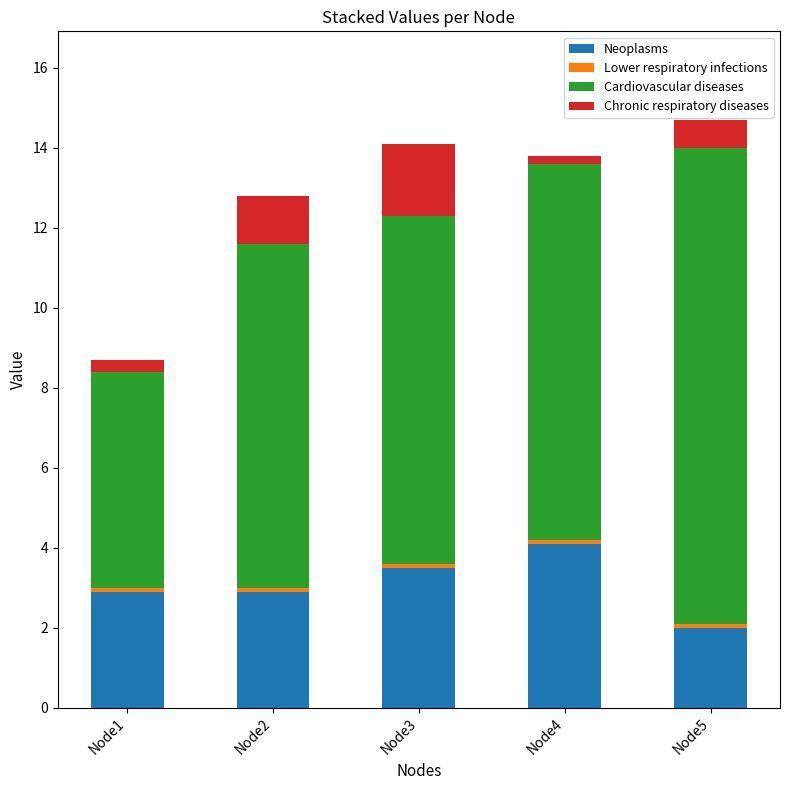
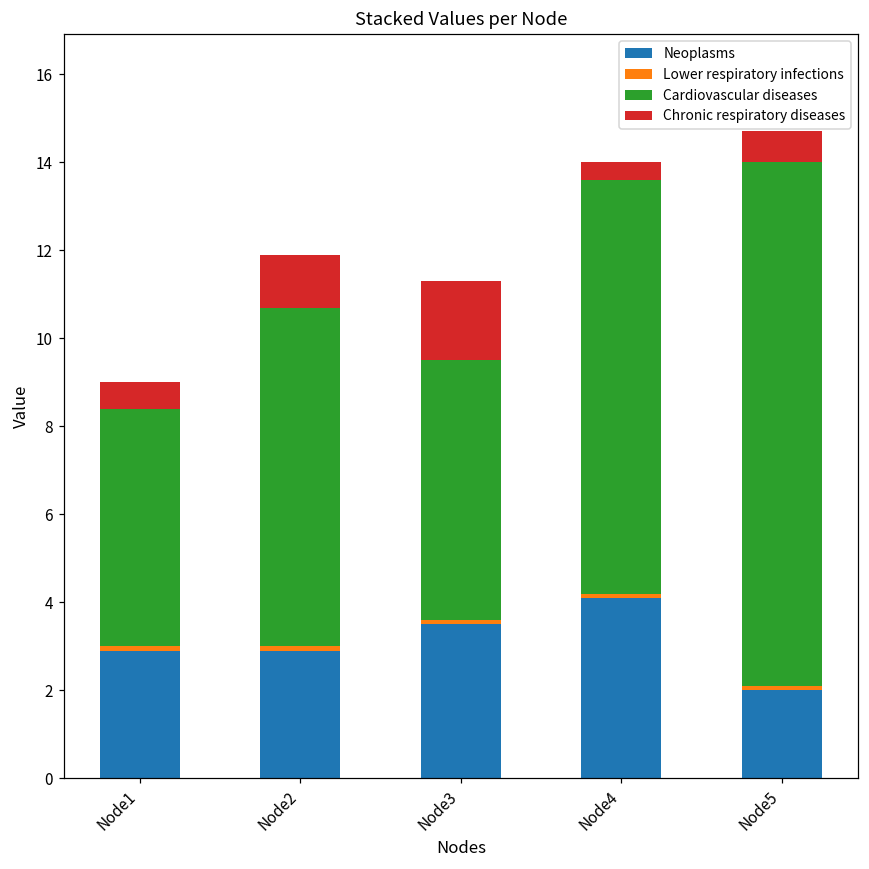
  {
    "Neoplasms": {
      "Node1": 2.9,
      "Node2": 2.9,
      "Node3": 3.5,
      "Node4": 4.1,
      "Node5": 2.0
    },
    "Lower respiratory infections": {
      "Node1": 0.1,
      "Node2": 0.1,
      "Node3": 0.1,
      "Node4": 0.1,
      "Node5": 0.1
    },
    "Cardiovascular diseases": {
      "Node1": 5.4,
-     "Node2": 8.6,
-     "Node3": 8.7,
+     "Node2": 7.7,
+     "Node3": 5.9,
      "Node4": 9.4,
      "Node5": 11.9
    },
    "Chronic respiratory diseases": {
-     "Node1": 0.3,
+     "Node1": 0.6,
      "Node2": 1.2,
      "Node3": 1.8,
-     "Node4": 0.2,
+     "Node4": 0.4,
      "Node5": 0.7
    }
  }
